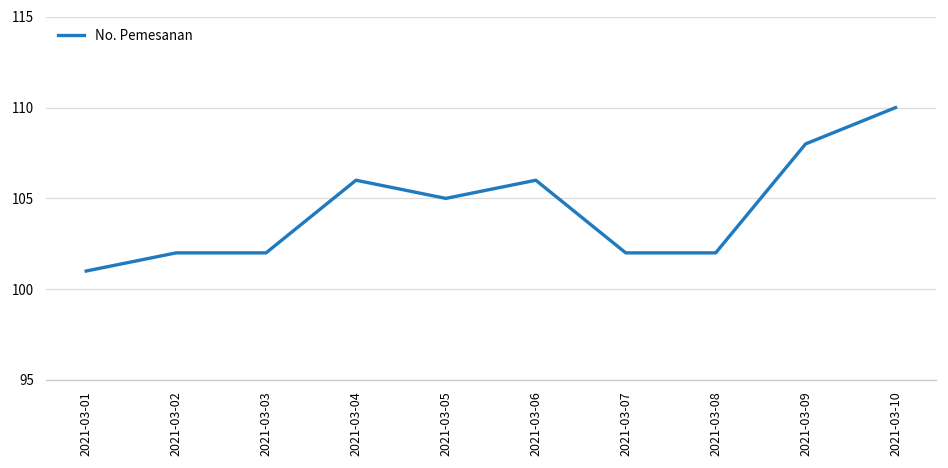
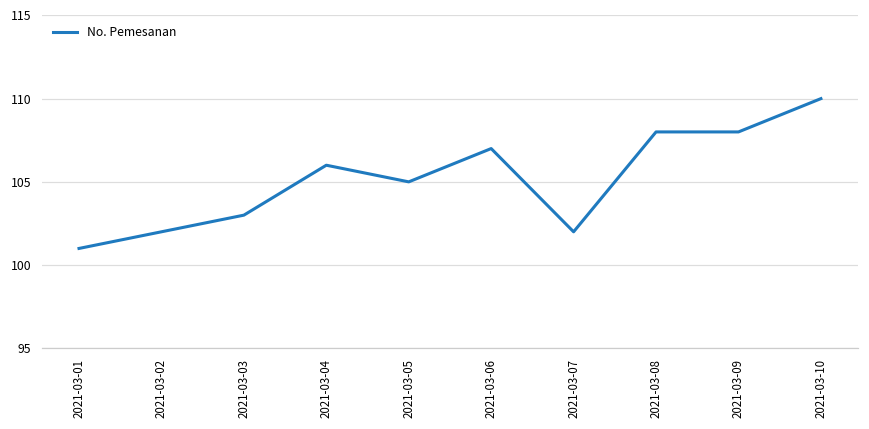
  {
    "2021-03-01": 101,
    "2021-03-02": 102,
-   "2021-03-03": 102,
+   "2021-03-03": 103,
    "2021-03-04": 106,
    "2021-03-05": 105,
-   "2021-03-06": 106,
+   "2021-03-06": 107,
    "2021-03-07": 102,
-   "2021-03-08": 102,
+   "2021-03-08": 108,
    "2021-03-09": 108,
    "2021-03-10": 110
  }
